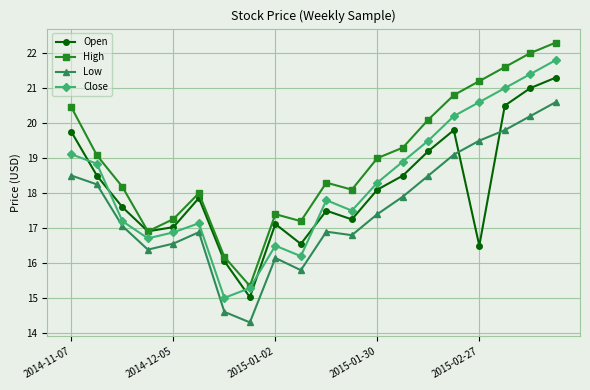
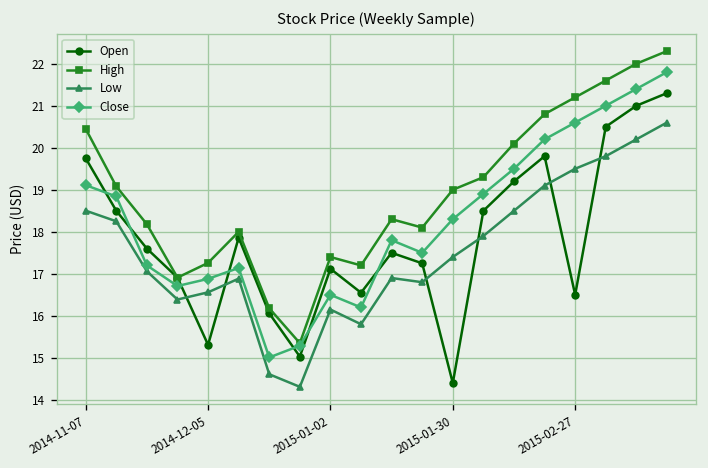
  {
    "Open": {
      "2014-11-07": 19.8,
-     "2014-12-05": 17.0,
+     "2014-12-05": 15.3,
      "2015-01-02": 17.1,
-     "2015-01-30": 18.1,
+     "2015-01-30": 14.4,
      "2015-02-27": 16.5
    }
  }
